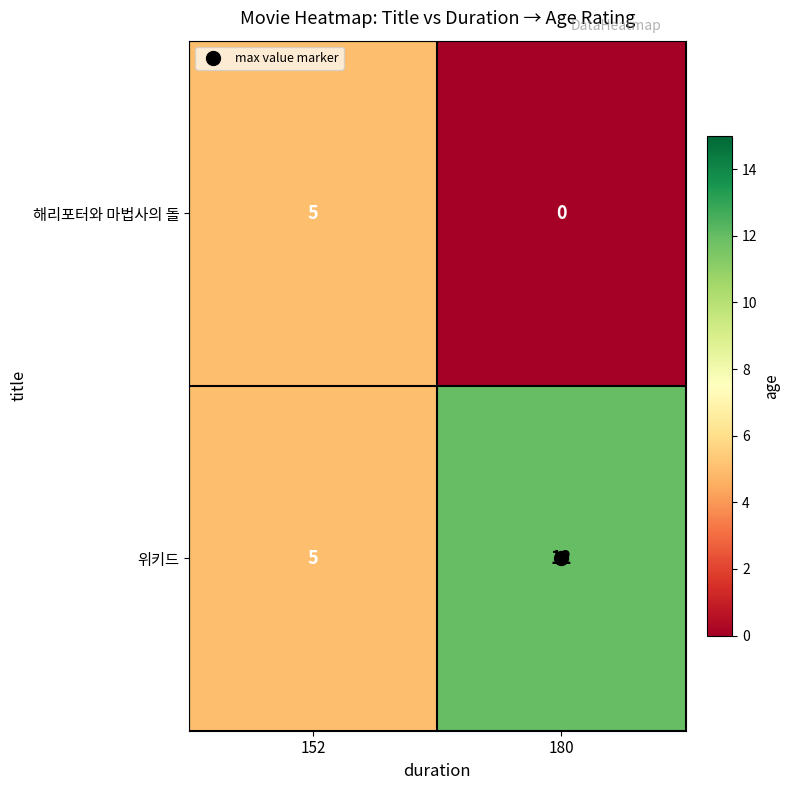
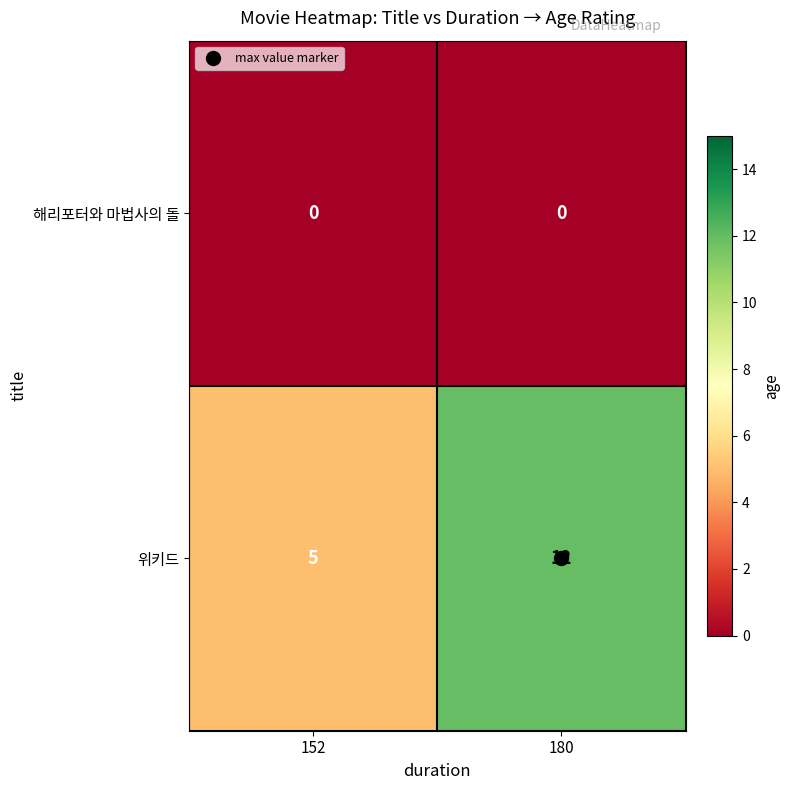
  {
    "해리포터와 마법사의 돌": {
-     "152": 5,
+     "152": 0,
      "180": 0
    },
    "위키드": {
      "152": 5
    }
  }
